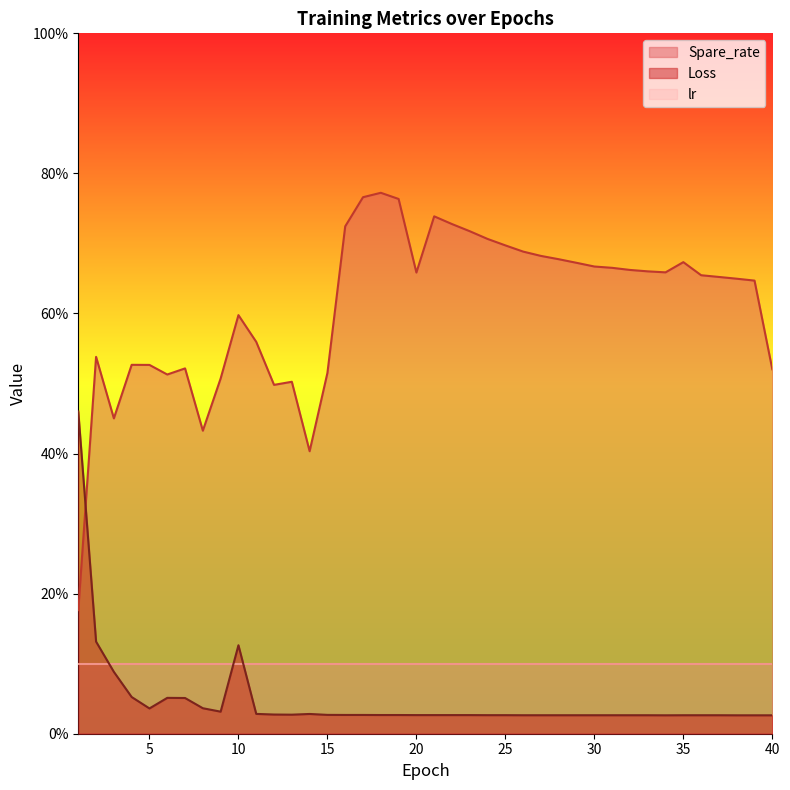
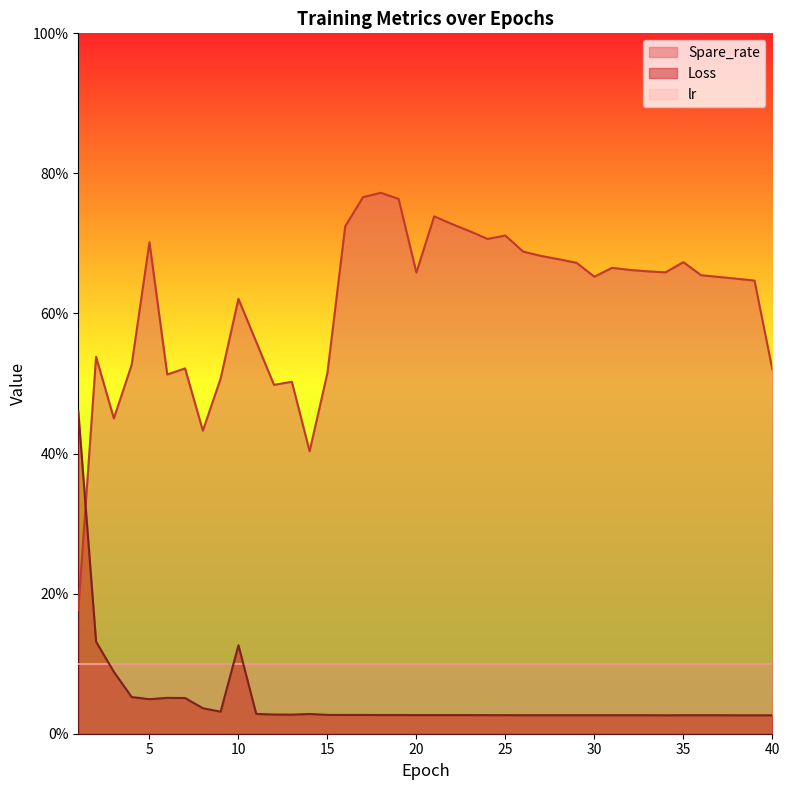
  {
    "Spare_rate": {
-     "5": "53%",
-     "10": "60%",
+     "5": "70%",
+     "10": "62%",
      "15": "52%",
      "20": "66%",
-     "25": "70%",
-     "30": "67%",
+     "25": "71%",
+     "30": "65%",
      "35": "67%",
      "40": "52%"
    },
    "Loss": {
-     "5": "4%",
+     "5": "5%",
      "10": "13%",
      "15": "3%",
      "20": "3%",
      "25": "3%",
      "30": "3%",
      "35": "3%",
      "40": "3%"
    },
    "lr": {
      "5": "10%",
      "10": "10%",
      "15": "10%",
      "20": "10%",
      "25": "10%",
      "30": "10%",
      "35": "10%",
      "40": "10%"
    }
  }
